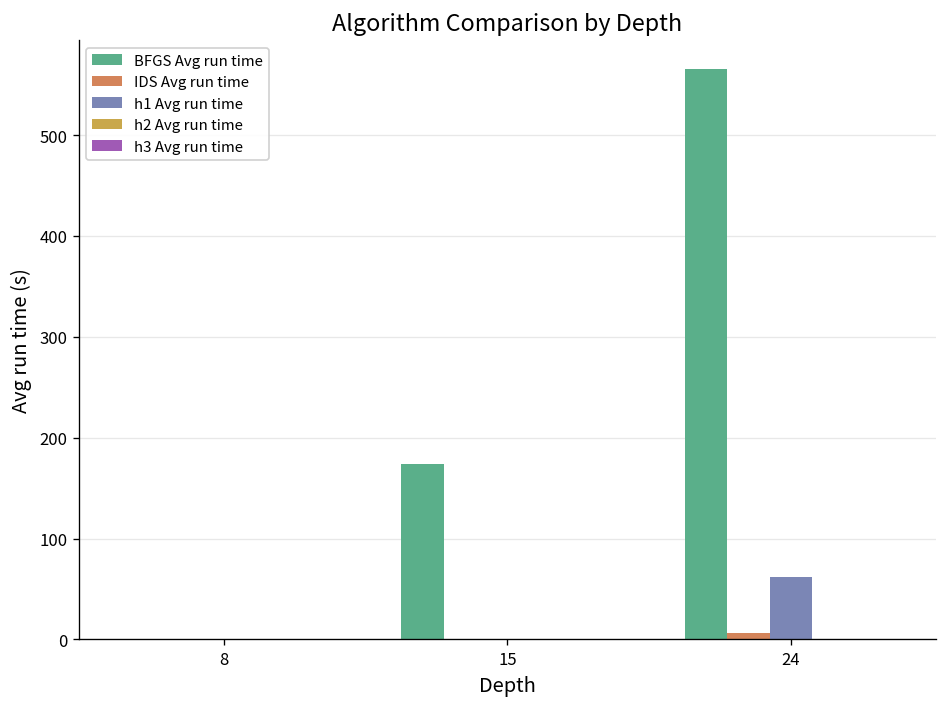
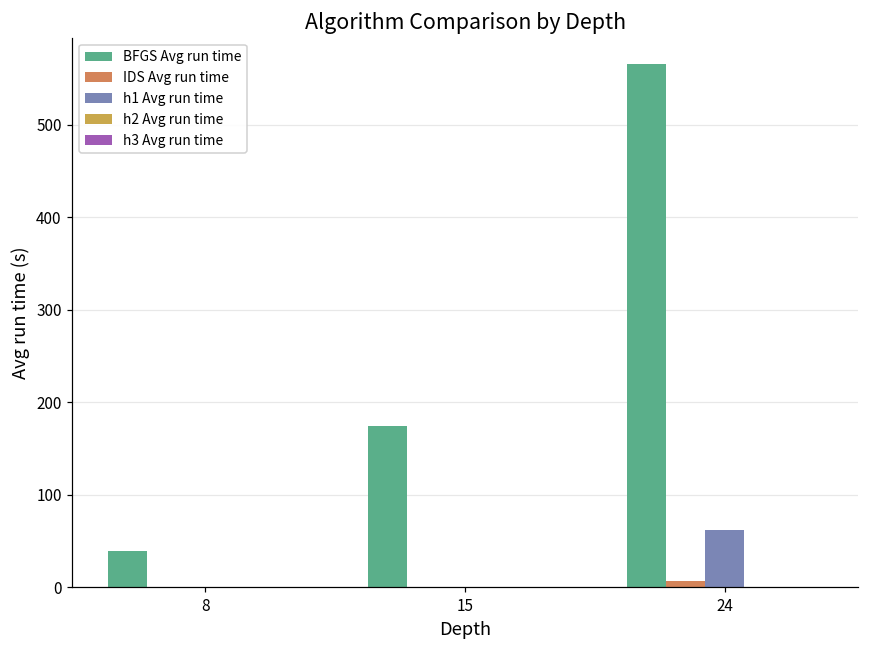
  {
    "BFGS Avg run time": {
-     "8": 0,
+     "8": 40,
      "15": 170,
      "24": 570
    }
  }
